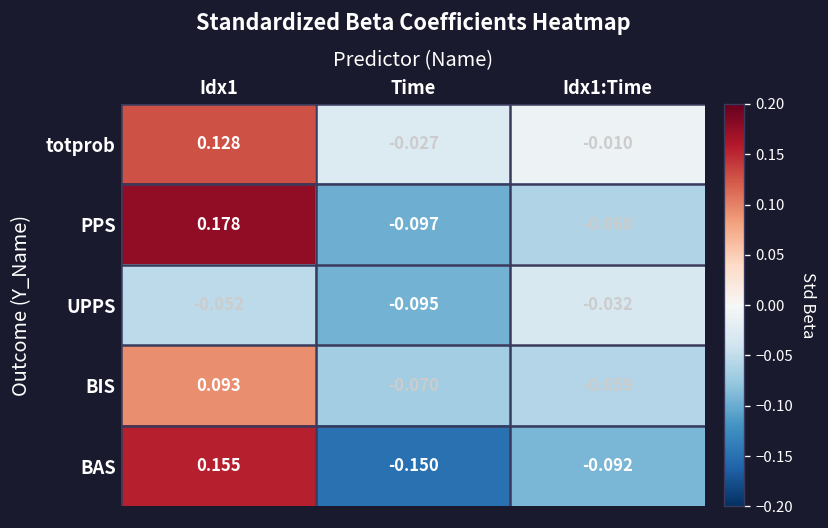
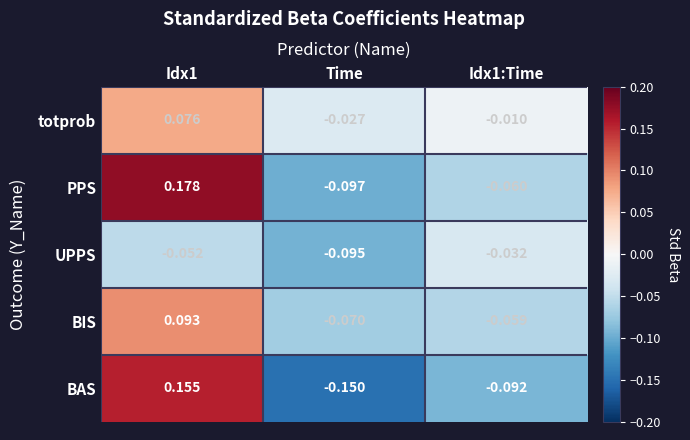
  {
    "totprob": {
-     "Idx1": 0.128
+     "Idx1": 0.076
    },
    "PPS": {
      "Idx1": 0.178,
      "Time": -0.097
    },
    "UPPS": {
      "Time": -0.095
    },
    "BIS": {
      "Idx1": 0.093
    },
    "BAS": {
      "Idx1": 0.155,
      "Time": -0.150,
      "Idx1:Time": -0.092
    }
  }
